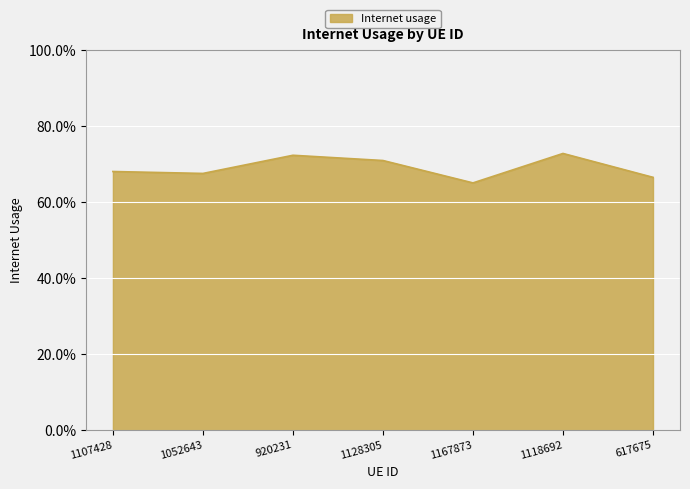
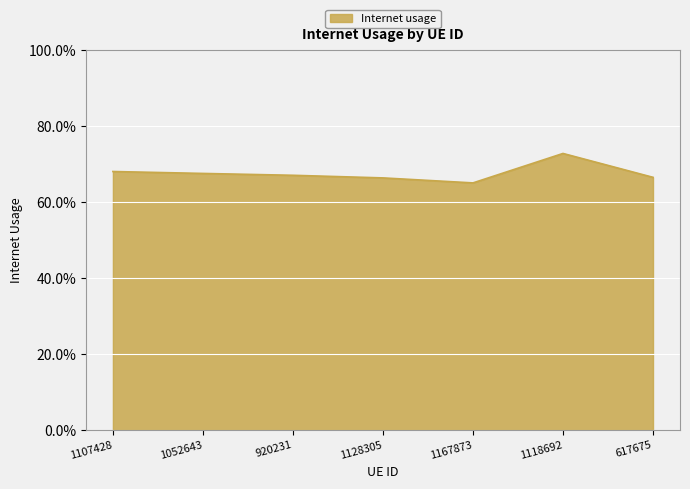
  {
    "1107428": "68%",
    "1052643": "67%",
-   "920231": "72%",
-   "1128305": "71%",
+   "920231": "67%",
+   "1128305": "66%",
    "1167873": "65%",
    "1118692": "73%",
    "617675": "66%"
  }
